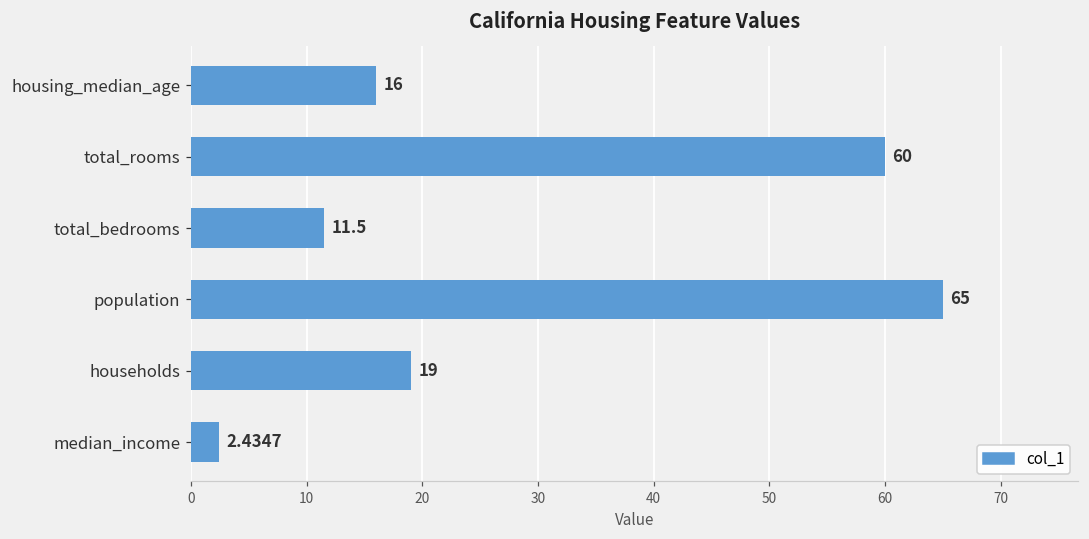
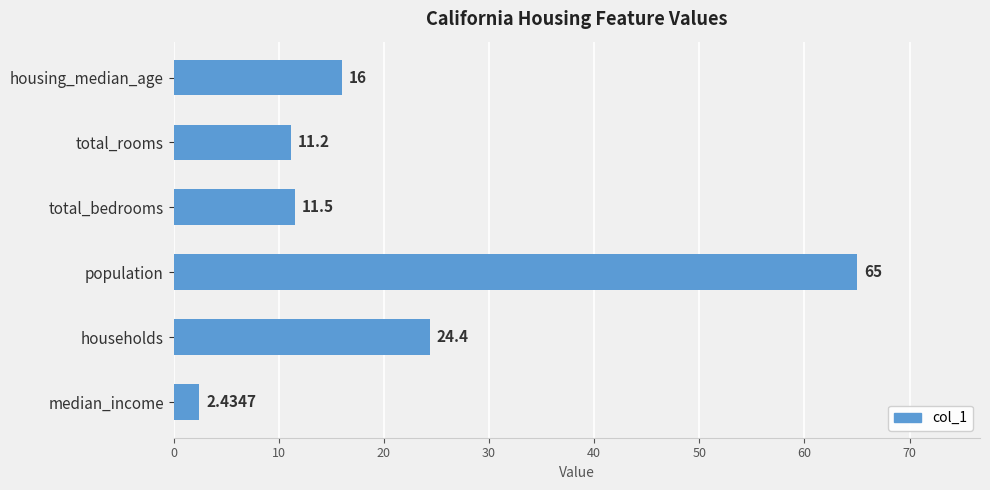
  {
    "housing_median_age": 16,
-   "total_rooms": 60,
+   "total_rooms": 11.2,
    "total_bedrooms": 11.5,
    "population": 65,
-   "households": 19,
+   "households": 24.4,
    "median_income": 2.4347
  }
